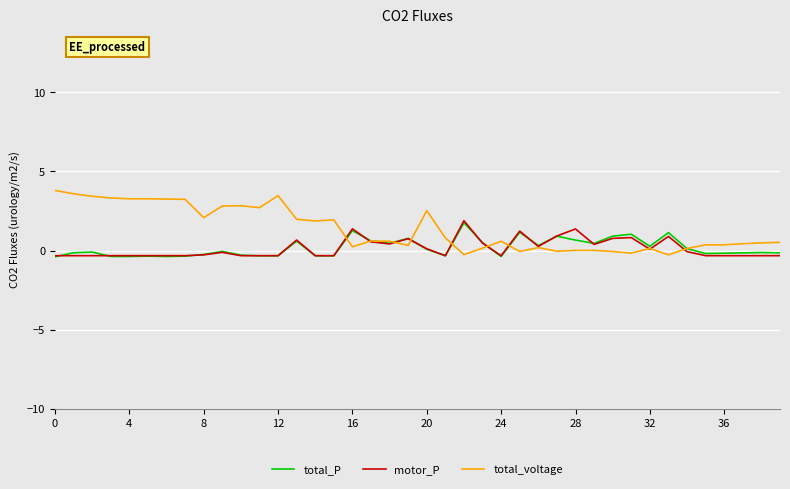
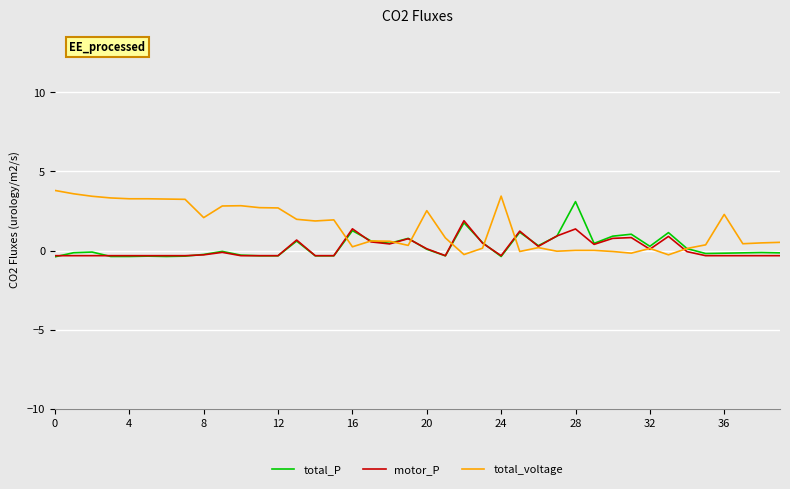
  {
    "total_P": {
-     "28": 0.7,
+     "28": 3.1,
      "36": -0.2
    },
    "motor_P": {
      "28": 1.4,
      "36": -0.3
    },
    "total_voltage": {
      "0": 3.8,
      "4": 3.3,
      "8": 2.1,
-     "12": 3.5,
+     "12": 2.7,
      "16": 0.2,
      "20": 2.5,
-     "24": 0.6,
+     "24": 3.4,
      "28": 0.0,
-     "36": 0.4
+     "36": 2.3
    }
  }
